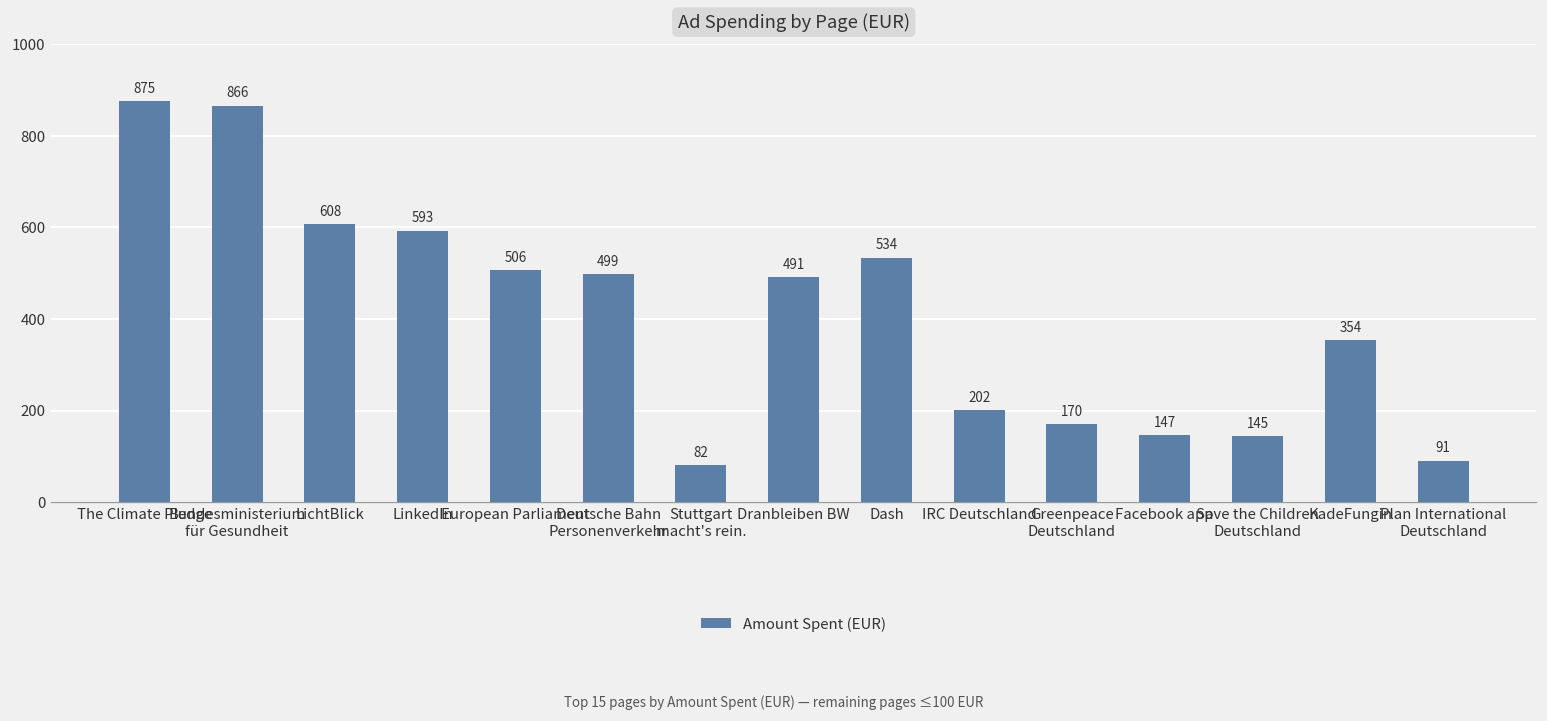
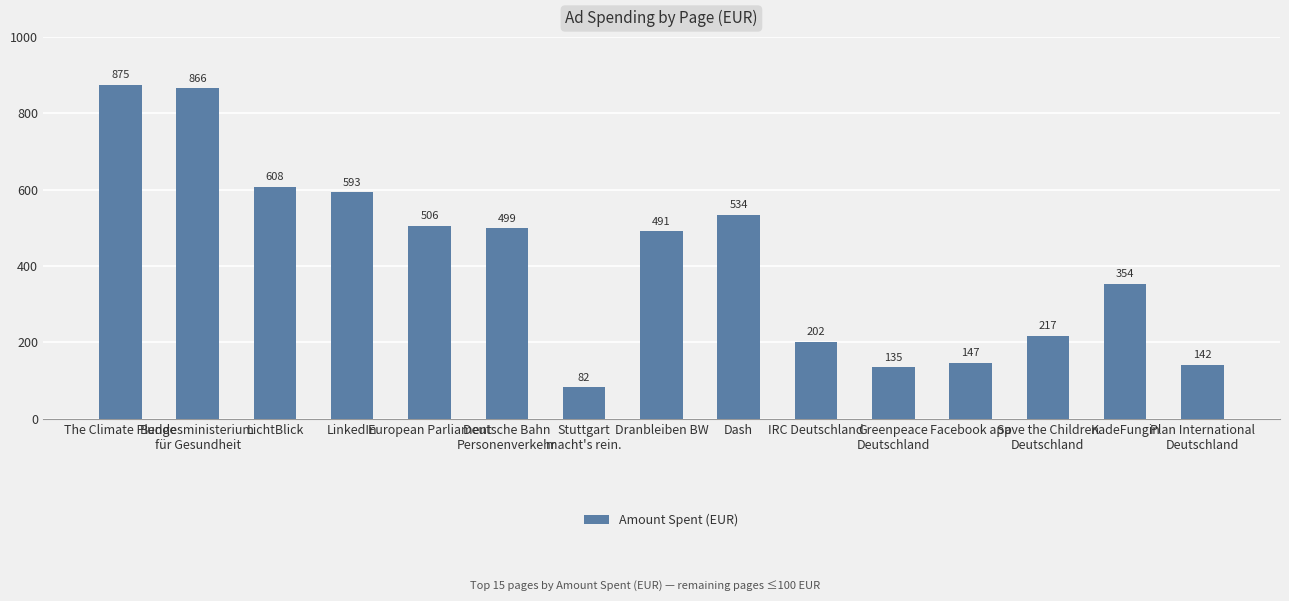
  {
    "Bundesministerium für Gesundheit": 866,
    "Stuttgart macht's rein.": 82,
    "Dranbleiben BW": 491,
    "Dash": 534,
    "IRC Deutschland": 202,
-   "Greenpeace Deutschland": 170,
-   "Save the Children Deutschland": 145,
+   "Greenpeace Deutschland": 135,
+   "Save the Children Deutschland": 217,
    "KadeFungin": 354,
-   "Plan International Deutschland": 91
+   "Plan International Deutschland": 142
  }
